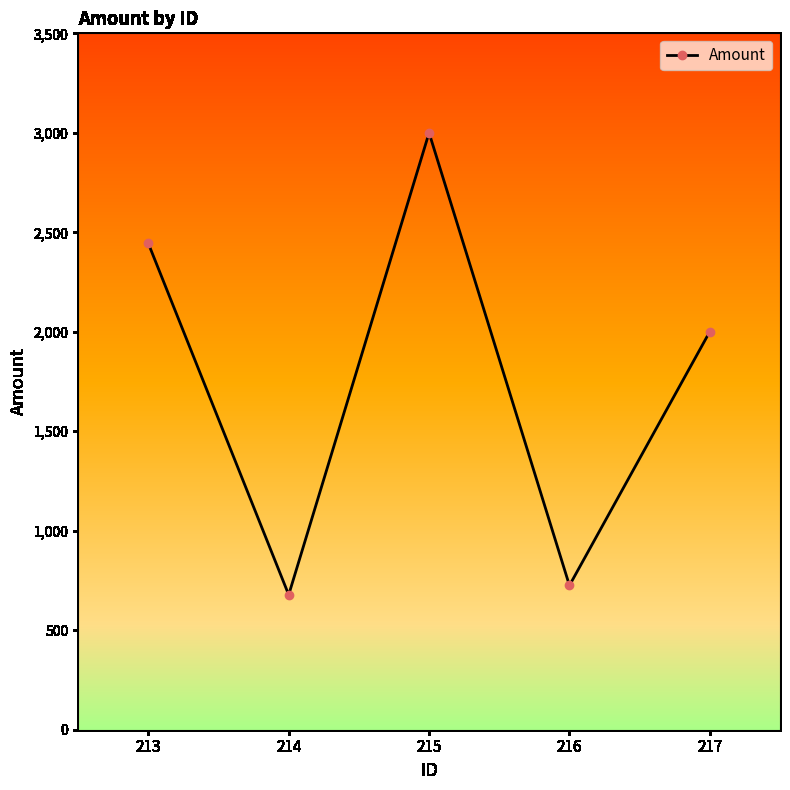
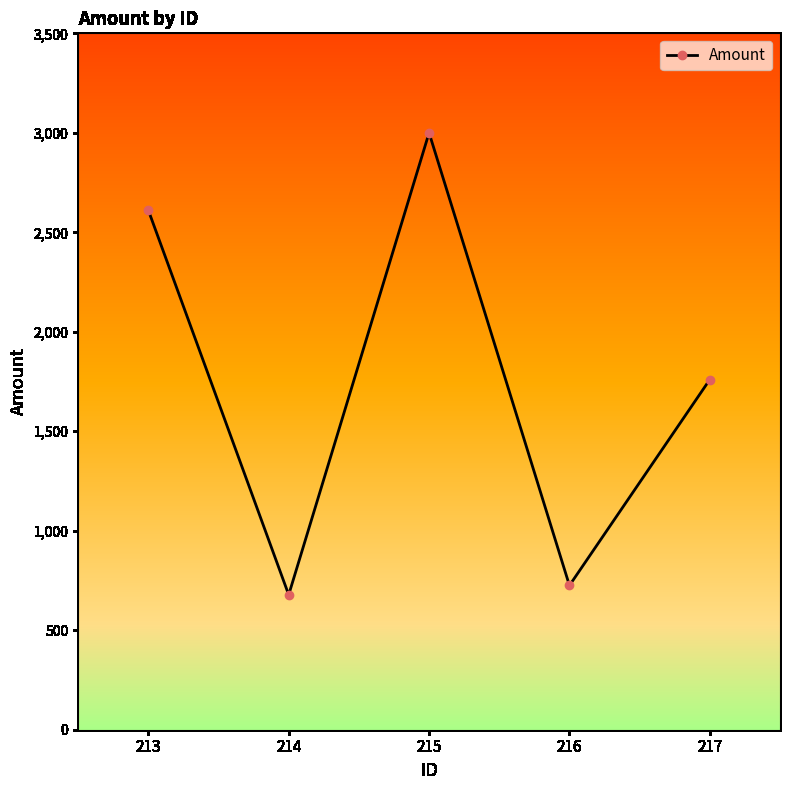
  {
-   "213": "2,440",
+   "213": "2,610",
    "214": "680",
    "215": "3,000",
    "216": "730",
-   "217": "2,000"
+   "217": "1,760"
  }
